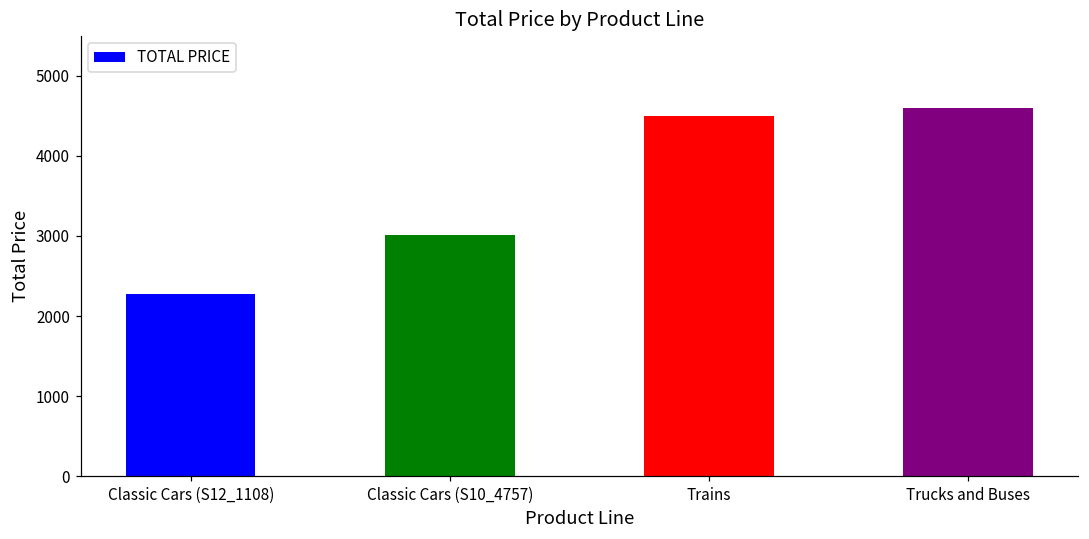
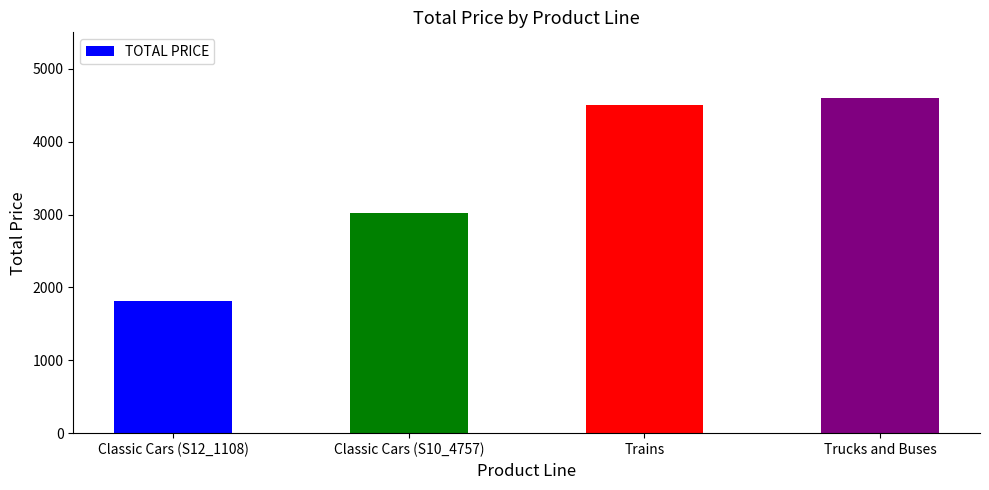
  {
-   "Classic Cars (S12_1108)": 2300,
+   "Classic Cars (S12_1108)": 1800,
    "Classic Cars (S10_4757)": 3000,
    "Trains": 4500,
    "Trucks and Buses": 4600
  }
